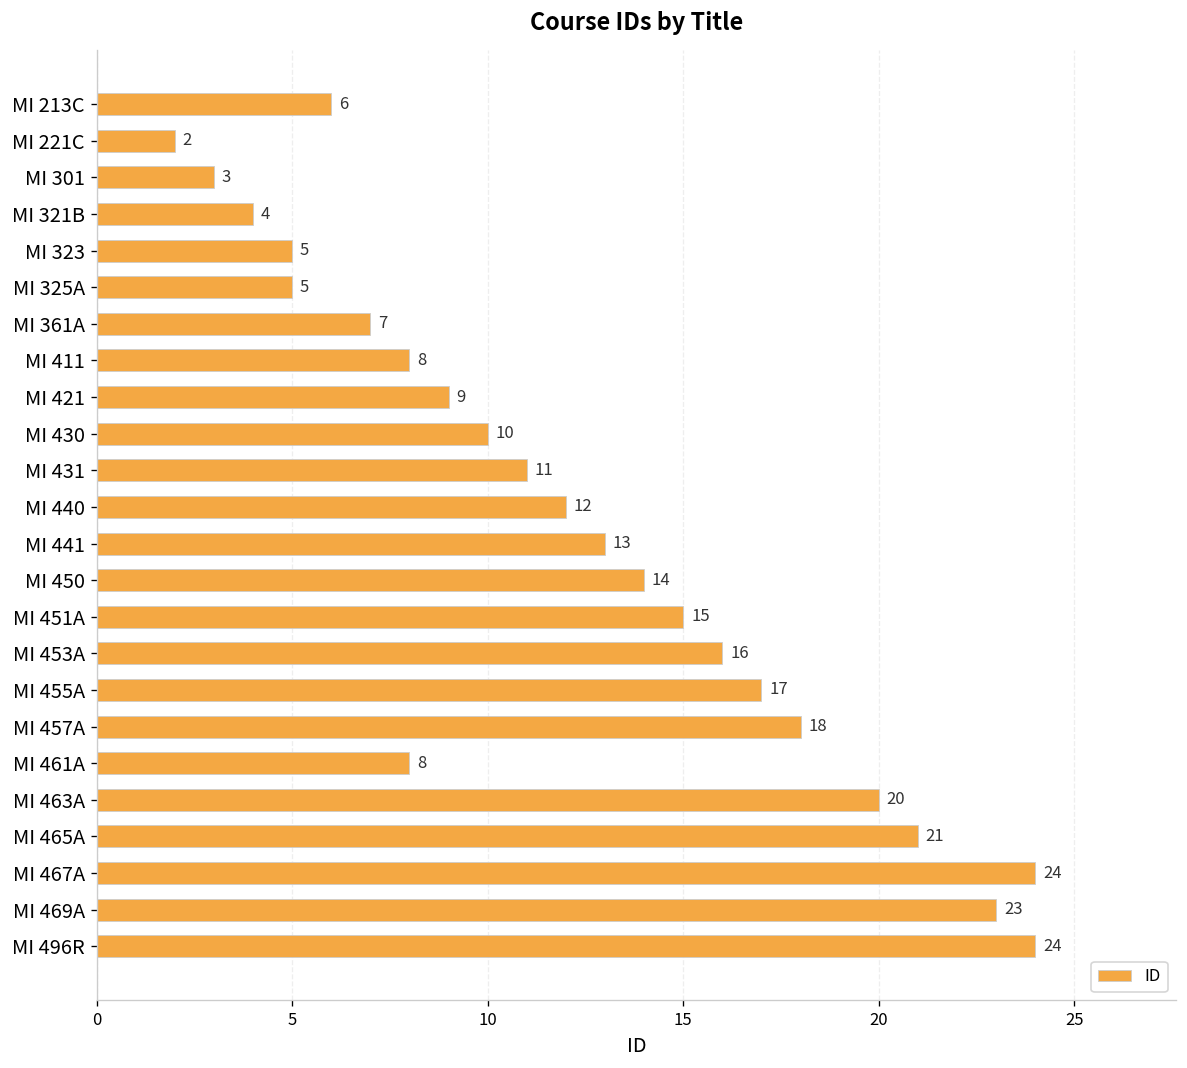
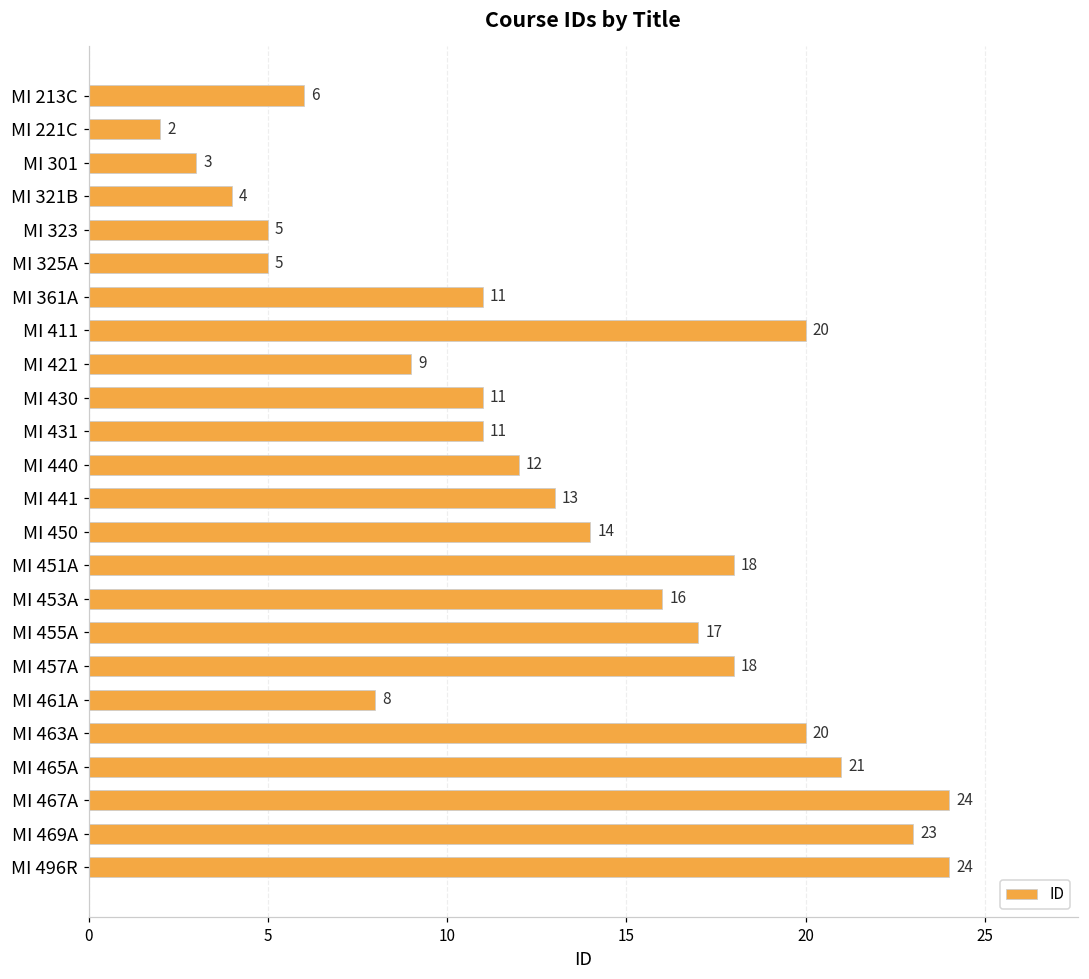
  {
    "MI 213C": 6,
    "MI 221C": 2,
    "MI 301": 3,
    "MI 321B": 4,
    "MI 323": 5,
    "MI 325A": 5,
-   "MI 361A": 7,
-   "MI 411": 8,
+   "MI 361A": 11,
+   "MI 411": 20,
    "MI 421": 9,
-   "MI 430": 10,
+   "MI 430": 11,
    "MI 431": 11,
    "MI 440": 12,
    "MI 441": 13,
    "MI 450": 14,
-   "MI 451A": 15,
+   "MI 451A": 18,
    "MI 453A": 16,
    "MI 455A": 17,
    "MI 457A": 18,
    "MI 461A": 8,
    "MI 463A": 20,
    "MI 465A": 21,
    "MI 467A": 24,
    "MI 469A": 23,
    "MI 496R": 24
  }
